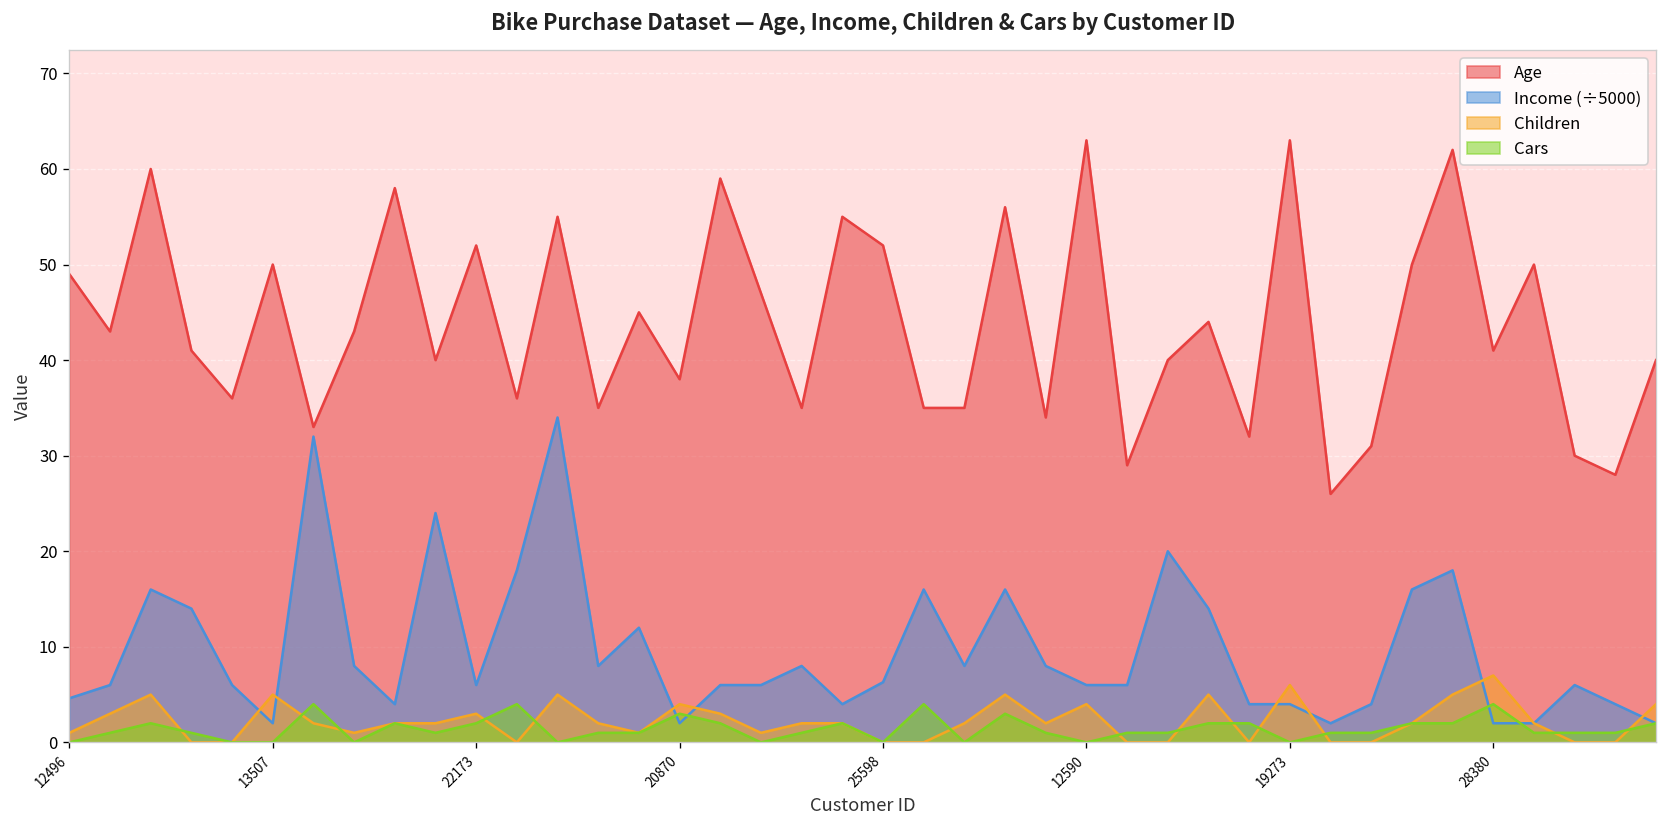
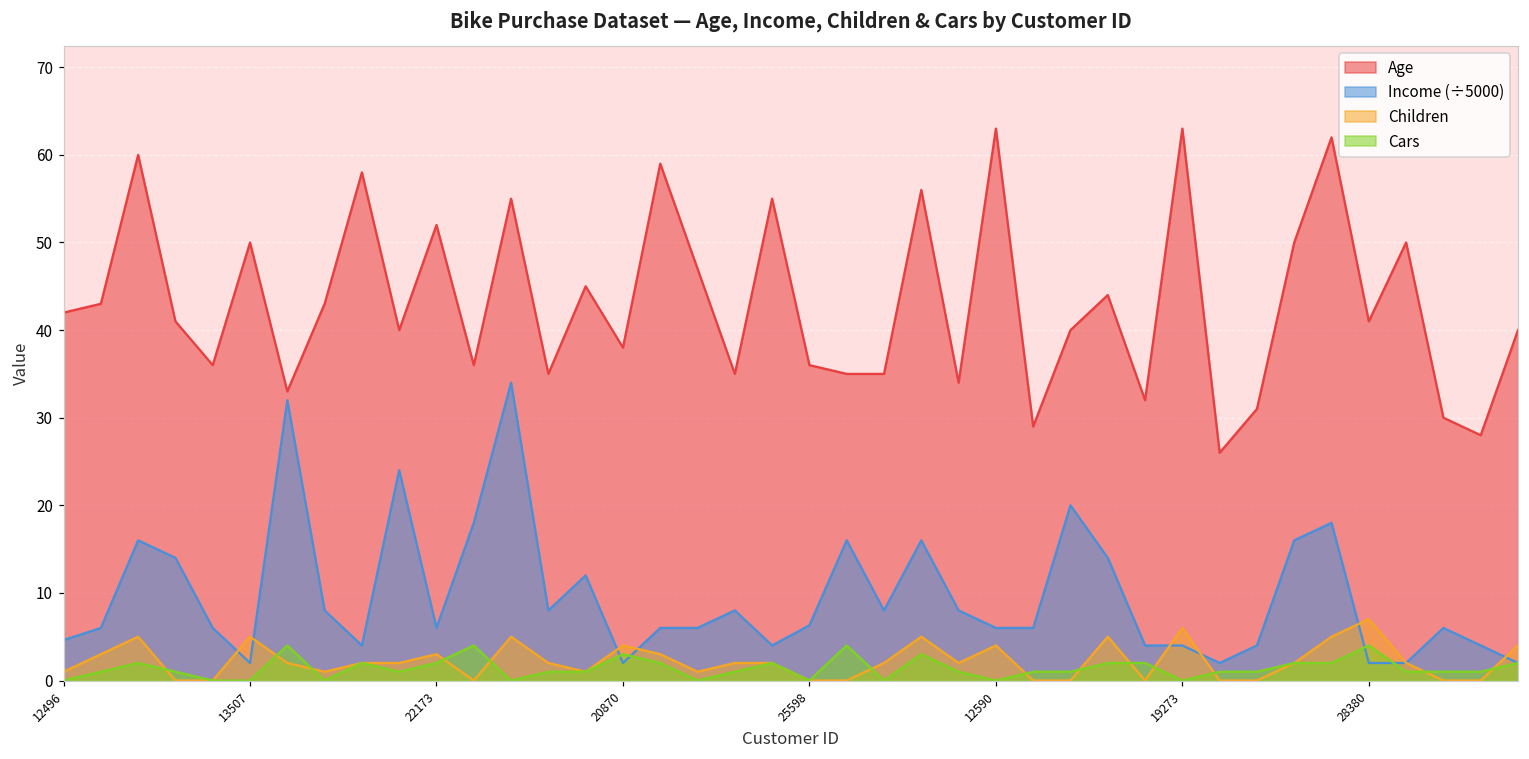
  {
    "Age": {
-     "12496": 49,
+     "12496": 42,
      "13507": 50,
      "22173": 52,
      "20870": 38,
-     "25598": 52,
+     "25598": 36,
      "12590": 63,
      "19273": 63,
      "28380": 41
    },
    "Income (÷5000)": {
      "12496": 5,
      "13507": 2,
      "22173": 6,
      "20870": 2,
      "25598": 6,
      "12590": 6,
      "19273": 4,
      "28380": 2
    },
    "Children": {
      "12496": 1,
      "13507": 5,
      "22173": 3,
      "20870": 4,
      "12590": 4,
      "19273": 6,
      "28380": 7
    },
    "Cars": {
      "12496": 0,
      "13507": 0,
      "22173": 2,
      "20870": 3,
      "12590": 0,
      "19273": 0,
      "28380": 4
    }
  }
